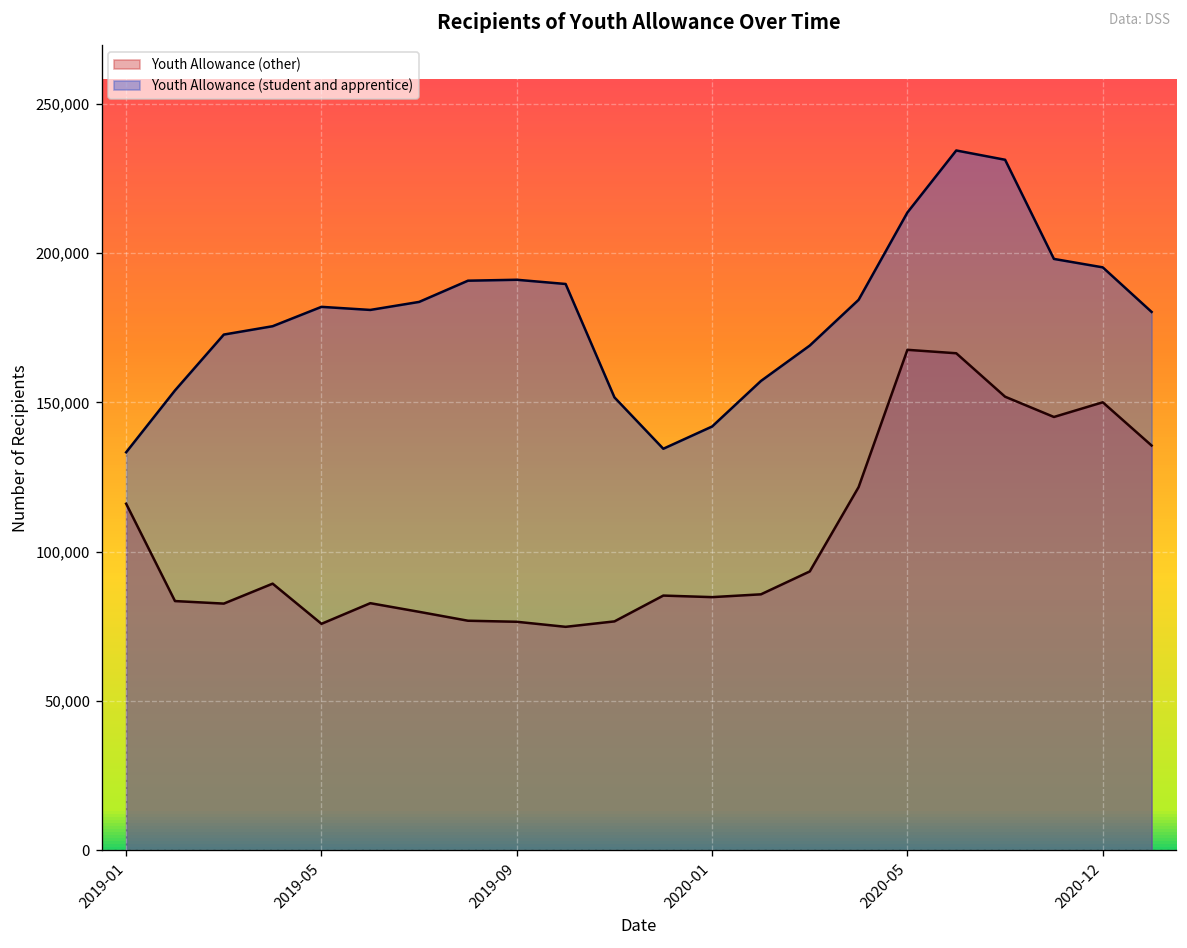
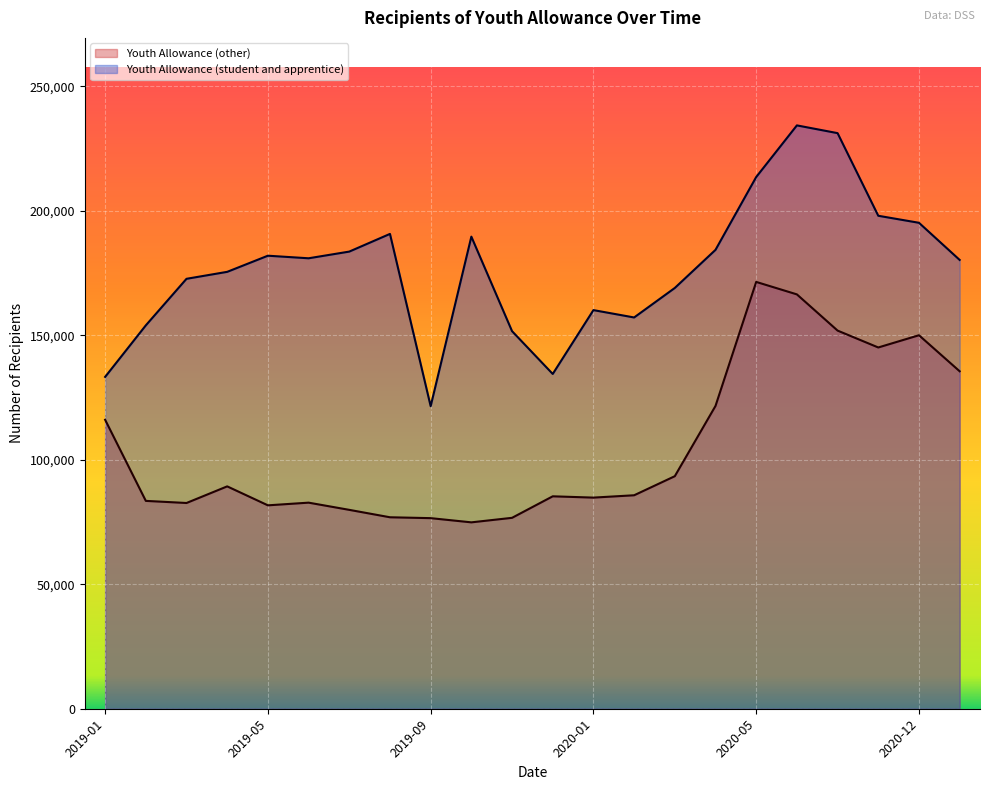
  {
    "Youth Allowance (other)": {
      "2019-01": "116,000",
-     "2019-05": "76,000",
+     "2019-05": "82,000",
      "2019-09": "77,000",
      "2020-01": "85,000",
-     "2020-05": "168,000",
+     "2020-05": "171,000",
      "2020-12": "150,000"
    },
    "Youth Allowance (student and apprentice)": {
      "2019-01": "133,000",
      "2019-05": "182,000",
-     "2019-09": "191,000",
-     "2020-01": "142,000",
+     "2019-09": "122,000",
+     "2020-01": "160,000",
      "2020-05": "214,000",
      "2020-12": "195,000"
    }
  }
